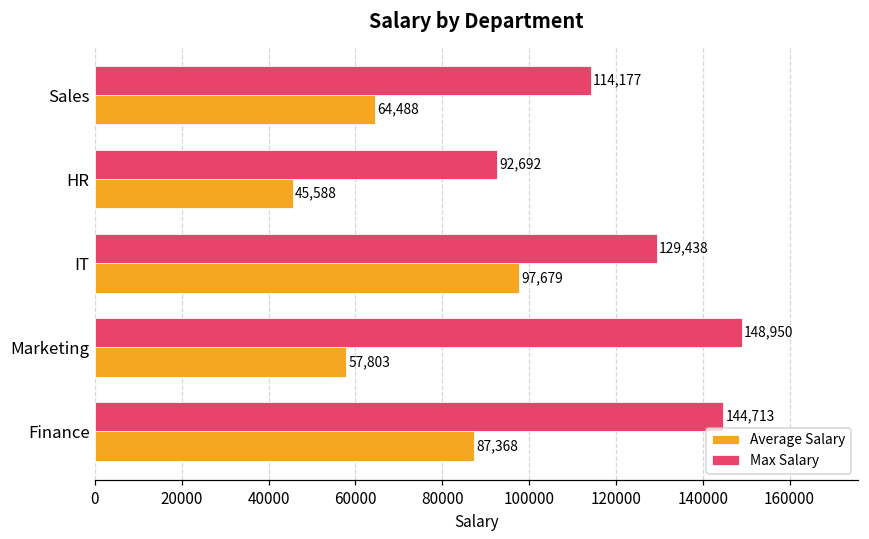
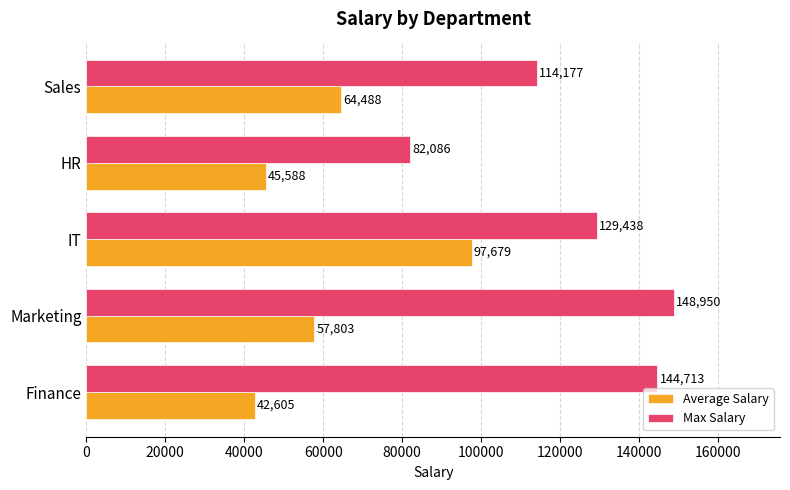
  {
    "Average Salary": {
      "Sales": "64,488",
      "HR": "45,588",
      "IT": "97,679",
      "Marketing": "57,803",
-     "Finance": "87,368"
+     "Finance": "42,605"
    },
    "Max Salary": {
      "Sales": "114,177",
-     "HR": "92,692",
+     "HR": "82,086",
      "IT": "129,438",
      "Marketing": "148,950",
      "Finance": "144,713"
    }
  }
